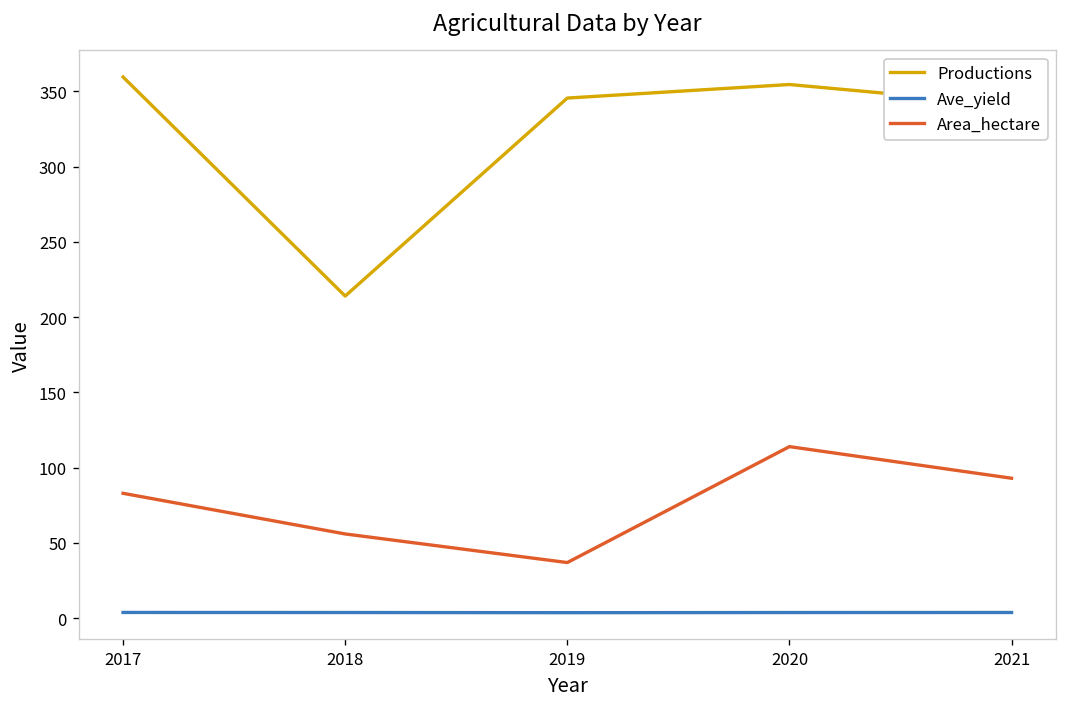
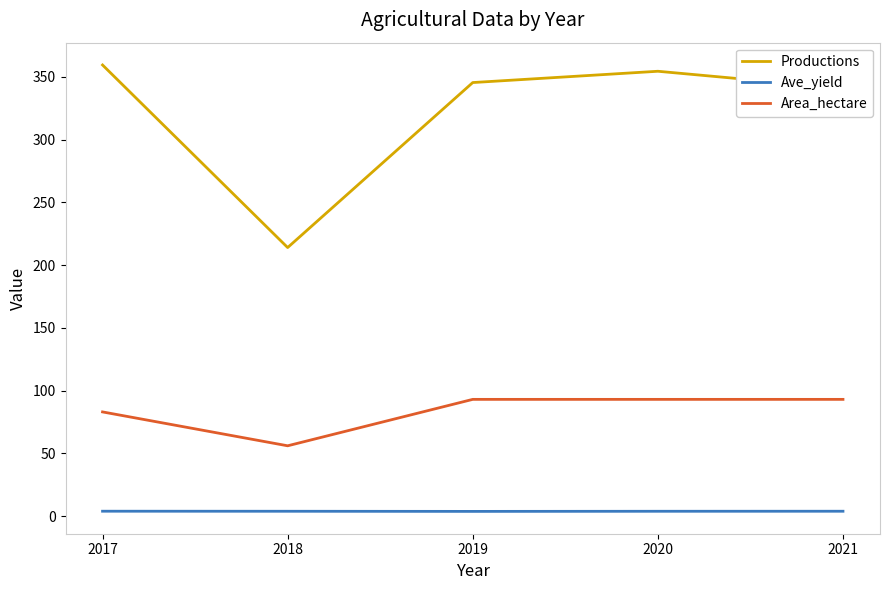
  {
    "Productions": {
      "2017": 360,
      "2018": 214,
      "2019": 346,
      "2020": 355
    },
    "Ave_yield": {
      "2017": 4,
      "2018": 4,
      "2019": 4,
      "2020": 4,
      "2021": 4
    },
    "Area_hectare": {
      "2017": 83,
      "2018": 56,
-     "2019": 37,
-     "2020": 114,
+     "2019": 93,
+     "2020": 93,
      "2021": 93
    }
  }
